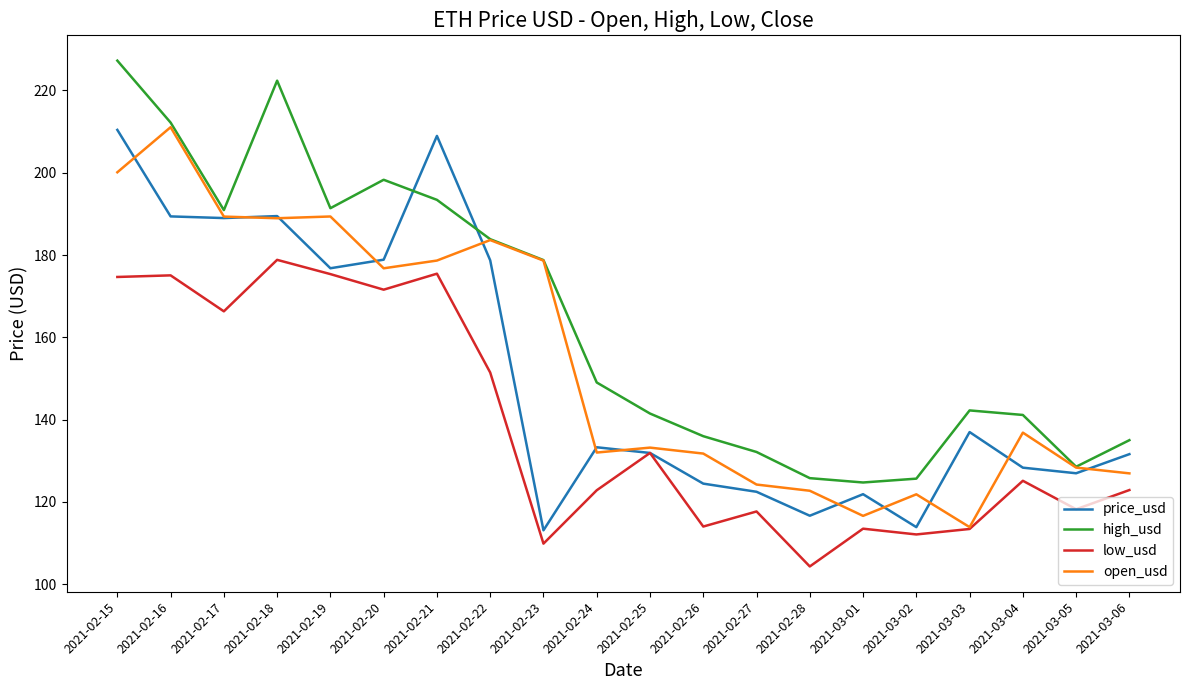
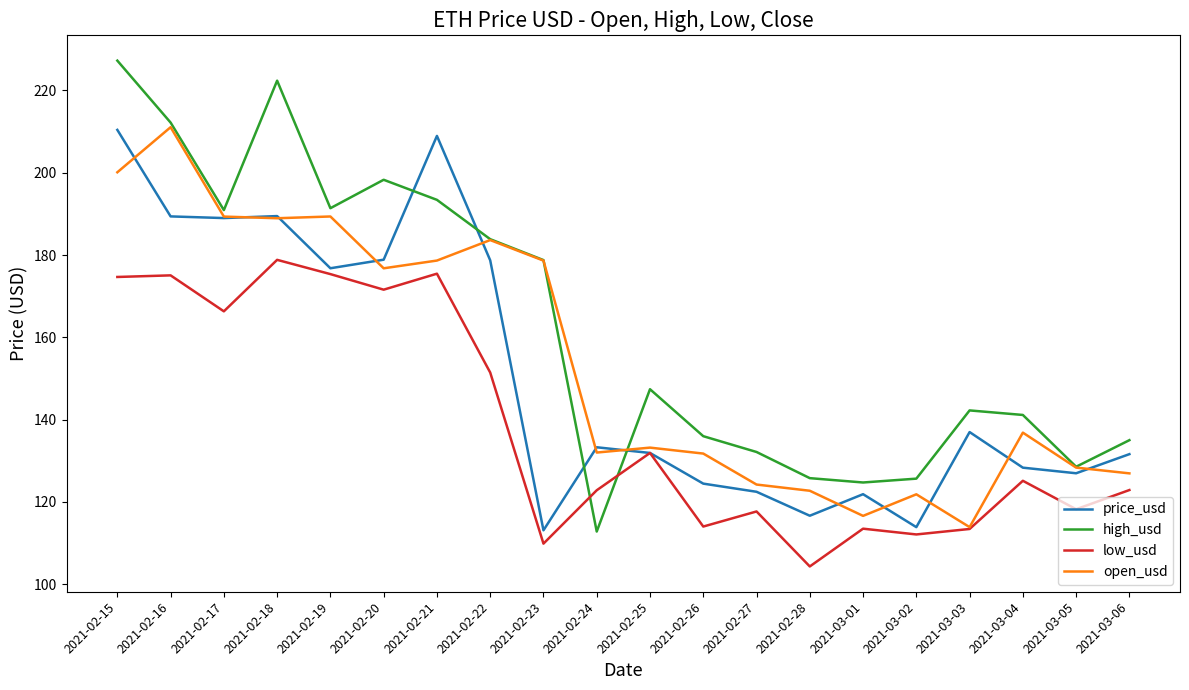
  {
    "price_usd": {
      "2021-02-15": 210,
      "2021-02-16": 189,
      "2021-02-19": 177,
      "2021-02-20": 179,
      "2021-02-21": 209,
      "2021-02-22": 179,
      "2021-02-23": 113,
      "2021-02-24": 133,
      "2021-02-26": 124,
      "2021-02-27": 122,
      "2021-02-28": 117,
      "2021-03-01": 122,
      "2021-03-02": 114,
      "2021-03-03": 137,
      "2021-03-04": 128,
      "2021-03-05": 127,
      "2021-03-06": 132
    },
    "high_usd": {
      "2021-02-15": 227,
      "2021-02-16": 212,
      "2021-02-17": 191,
      "2021-02-18": 222,
      "2021-02-19": 191,
      "2021-02-20": 198,
      "2021-02-21": 193,
-     "2021-02-24": 149,
-     "2021-02-25": 141,
+     "2021-02-24": 113,
+     "2021-02-25": 147,
      "2021-02-26": 136,
      "2021-02-27": 132,
      "2021-02-28": 126,
      "2021-03-01": 125,
      "2021-03-02": 126,
      "2021-03-03": 142,
      "2021-03-04": 141,
      "2021-03-06": 135
    },
    "low_usd": {
      "2021-02-15": 175,
      "2021-02-16": 175,
      "2021-02-17": 166,
      "2021-02-18": 179,
      "2021-02-19": 175,
      "2021-02-20": 172,
      "2021-02-21": 175,
      "2021-02-22": 151,
      "2021-02-23": 110,
      "2021-02-24": 123,
      "2021-02-26": 114,
      "2021-02-27": 118,
      "2021-02-28": 104,
      "2021-03-01": 113,
      "2021-03-02": 112,
      "2021-03-04": 125,
      "2021-03-06": 123
    },
    "open_usd": {
      "2021-02-15": 200,
      "2021-02-16": 211,
      "2021-02-19": 189,
      "2021-02-20": 177,
      "2021-02-21": 179,
      "2021-02-24": 132,
      "2021-02-25": 133,
      "2021-02-26": 132,
      "2021-02-27": 124,
      "2021-02-28": 123,
      "2021-03-01": 117,
      "2021-03-02": 122,
      "2021-03-04": 137,
      "2021-03-06": 127
    }
  }
